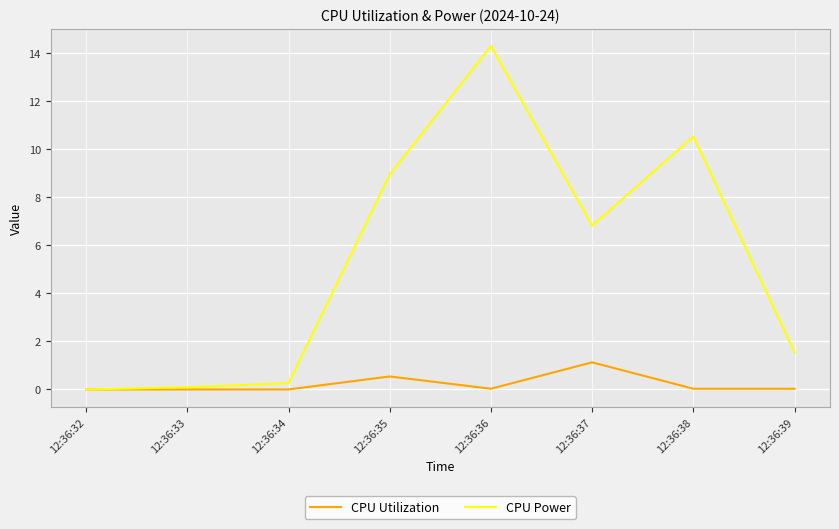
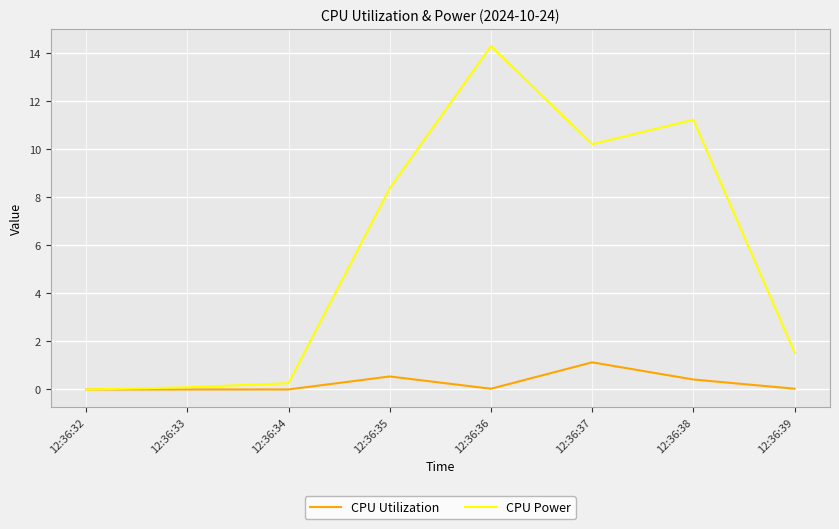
  {
    "CPU Utilization": {
      "12:36:34": 0.0,
      "12:36:35": 0.5,
      "12:36:36": 0.0,
      "12:36:37": 1.1,
-     "12:36:38": 0.0,
+     "12:36:38": 0.4,
      "12:36:39": 0.0
    },
    "CPU Power": {
      "12:36:34": 0.3,
-     "12:36:35": 8.9,
+     "12:36:35": 8.4,
      "12:36:36": 14.3,
-     "12:36:37": 6.8,
-     "12:36:38": 10.5,
+     "12:36:37": 10.2,
+     "12:36:38": 11.2,
      "12:36:39": 1.5
    }
  }
